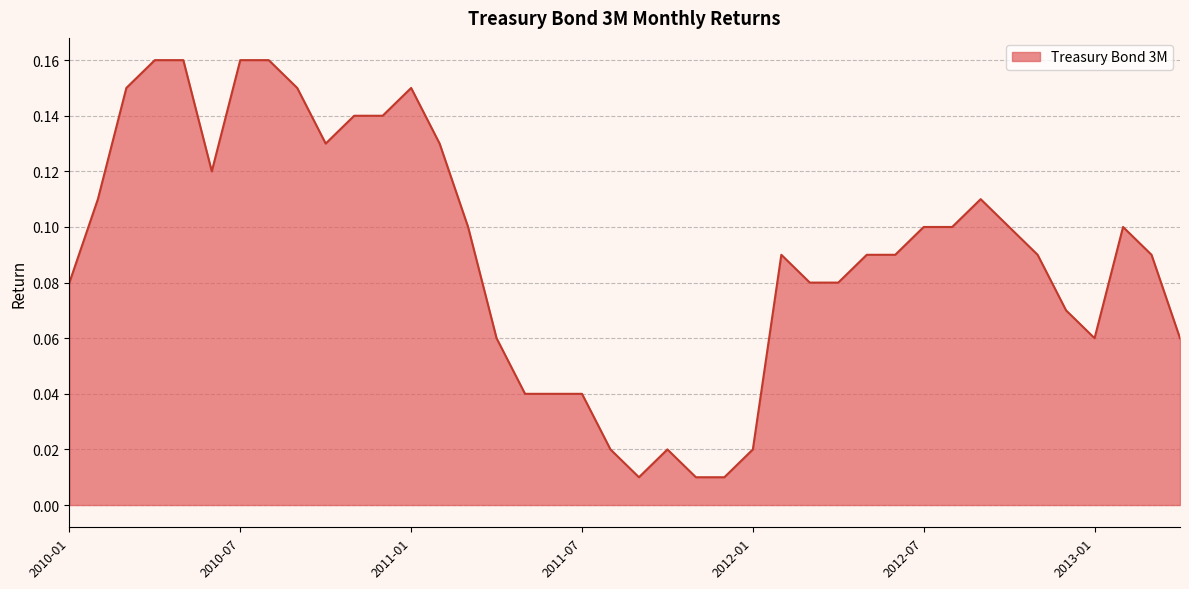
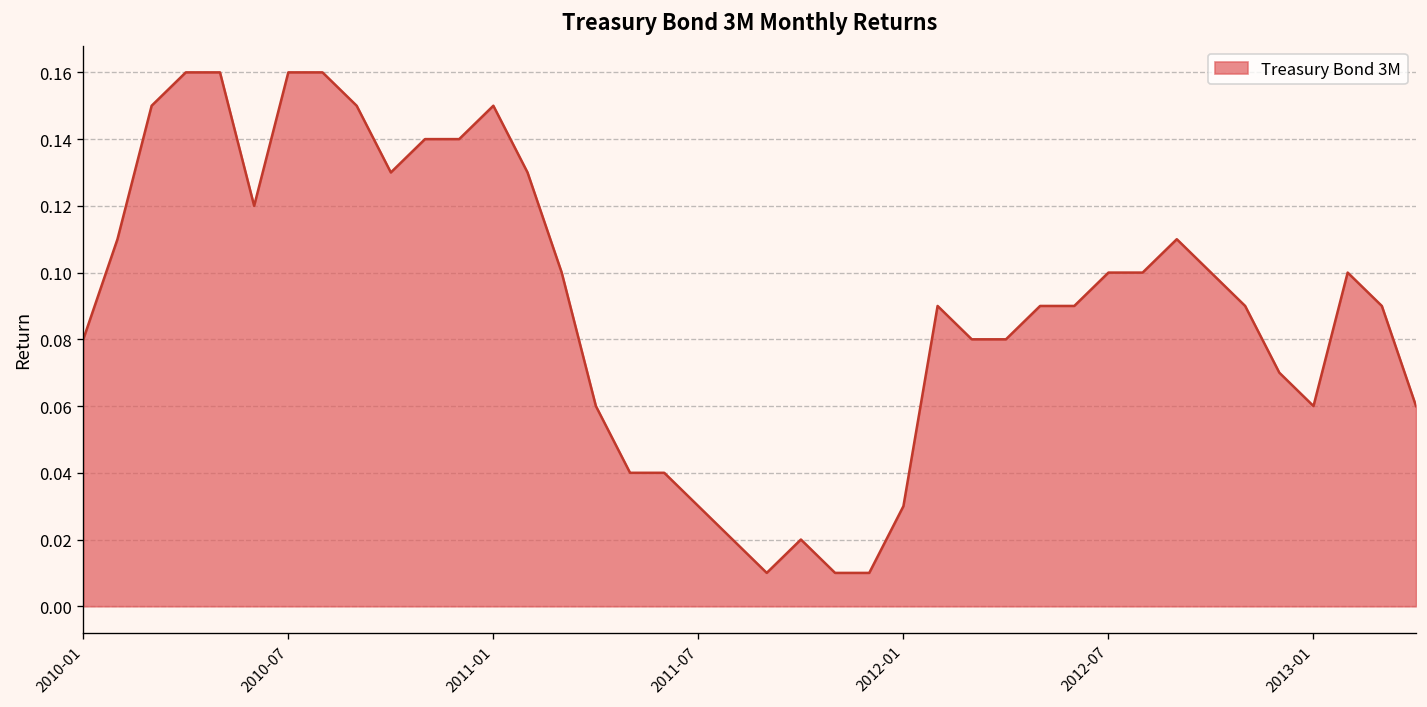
  {
    "2010-01": 0.08,
    "2010-07": 0.16,
    "2011-01": 0.15,
-   "2011-07": 0.04,
-   "2012-01": 0.02,
+   "2011-07": 0.03,
+   "2012-01": 0.03,
    "2012-07": 0.10,
    "2013-01": 0.06
  }
